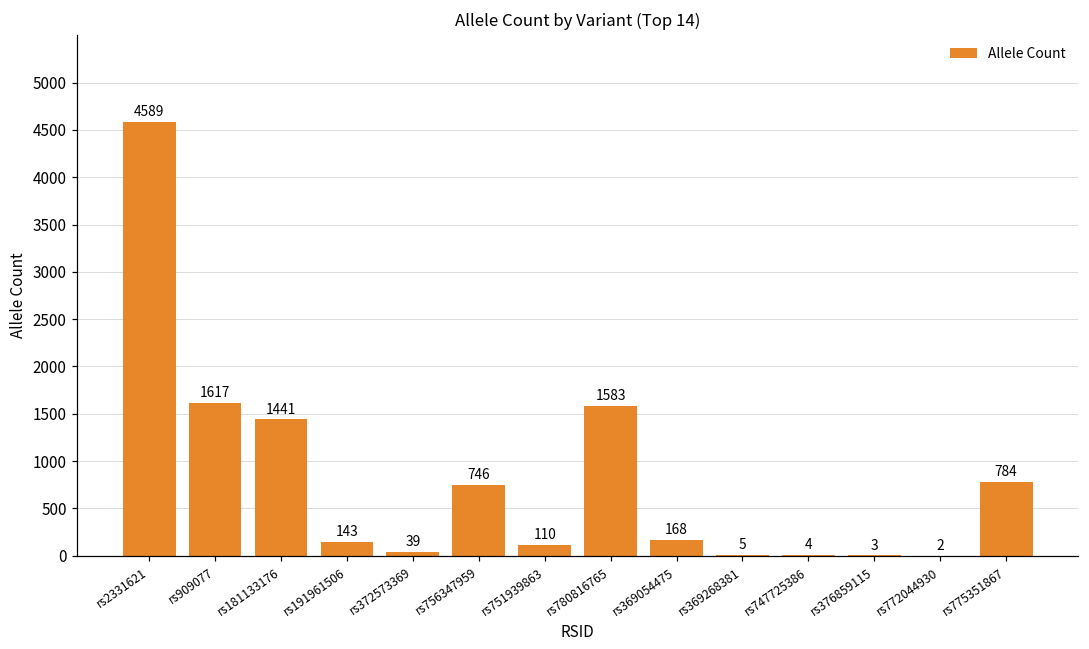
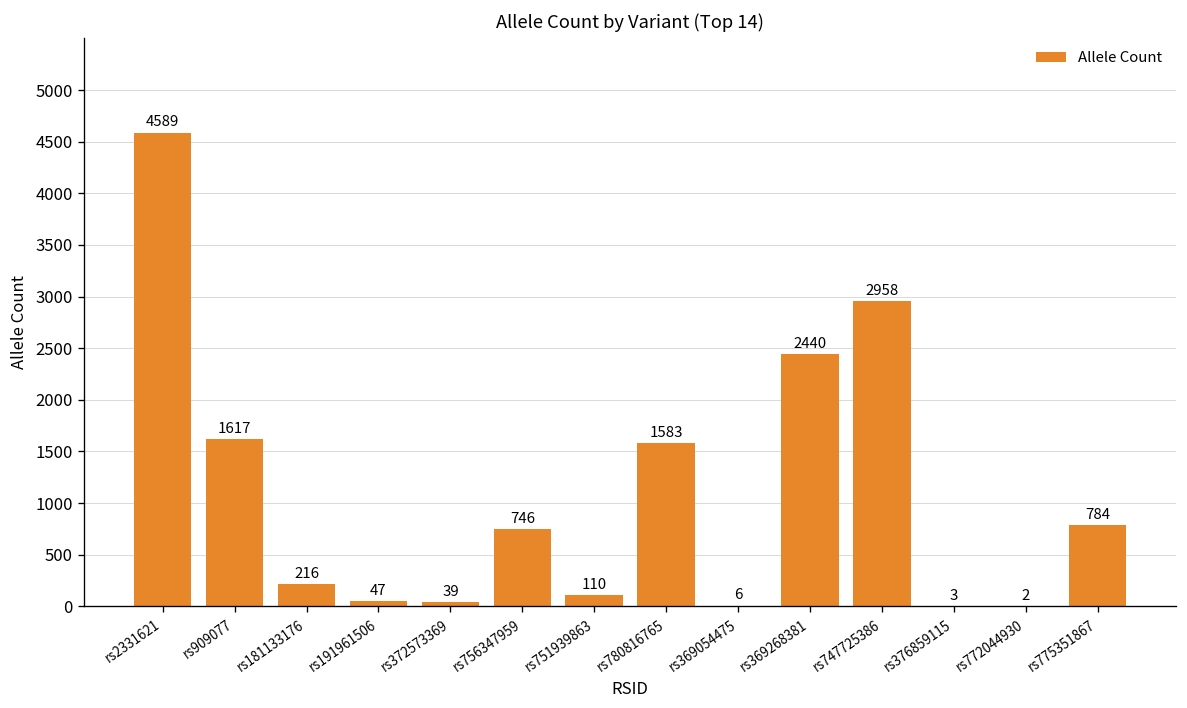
  {
    "rs2331621": 4589,
    "rs909077": 1617,
-   "rs181133176": 1441,
-   "rs191961506": 143,
+   "rs181133176": 216,
+   "rs191961506": 47,
    "rs372573369": 39,
    "rs756347959": 746,
    "rs751939863": 110,
    "rs780816765": 1583,
-   "rs369054475": 168,
-   "rs369268381": 5,
-   "rs747725386": 4,
+   "rs369054475": 6,
+   "rs369268381": 2440,
+   "rs747725386": 2958,
    "rs376859115": 3,
    "rs772044930": 2,
    "rs775351867": 784
  }
